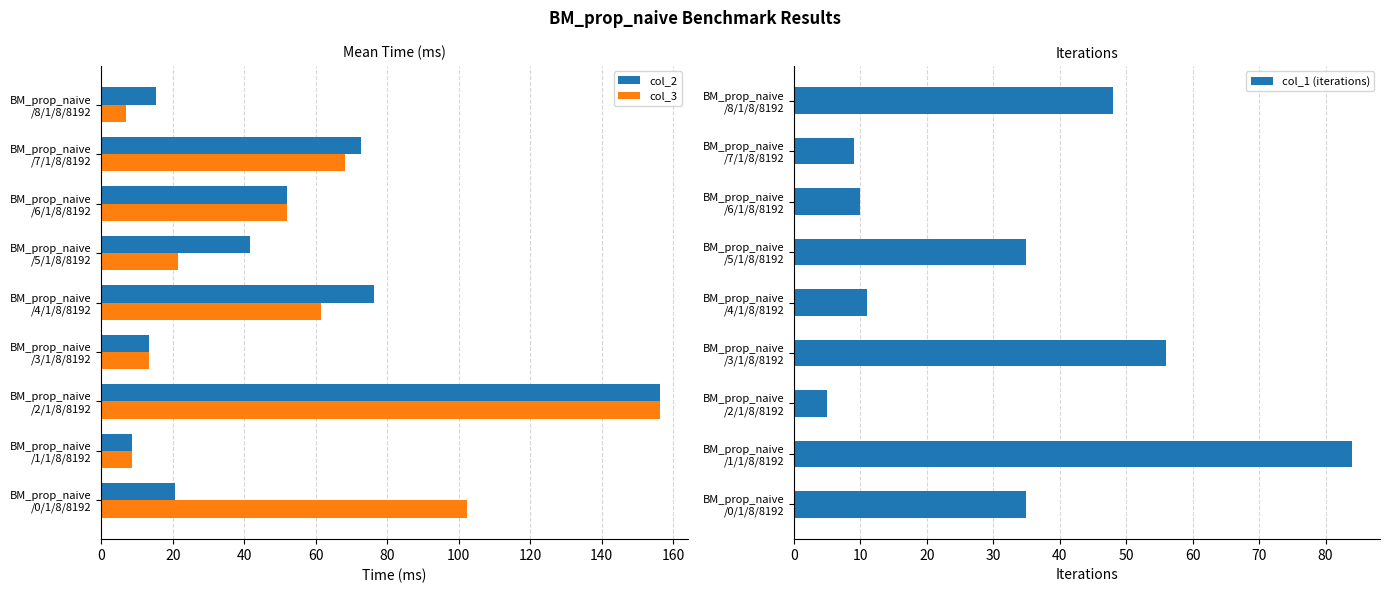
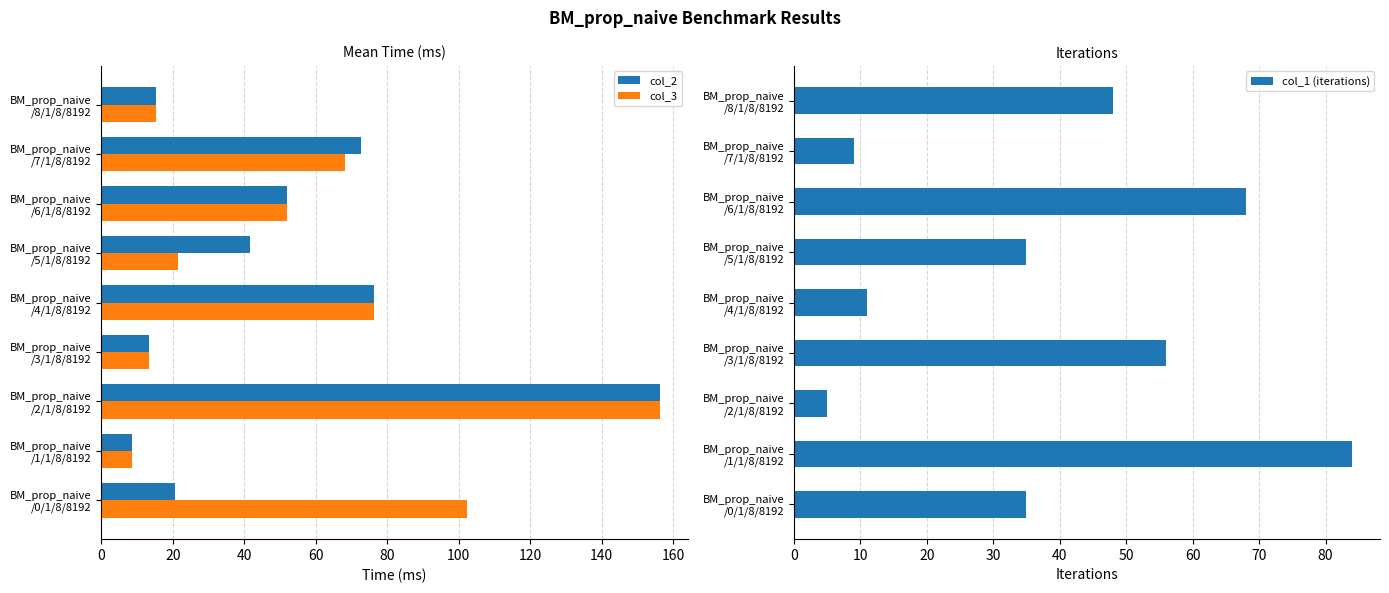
  {
    "Mean Time (ms)": {
      "col_2": {
        "BM_prop_naive /8/1/8/8192": 15,
        "BM_prop_naive /7/1/8/8192": 73,
        "BM_prop_naive /6/1/8/8192": 52,
        "BM_prop_naive /5/1/8/8192": 42,
        "BM_prop_naive /4/1/8/8192": 76,
        "BM_prop_naive /3/1/8/8192": 13,
        "BM_prop_naive /2/1/8/8192": 156,
        "BM_prop_naive /1/1/8/8192": 9,
        "BM_prop_naive /0/1/8/8192": 21
      },
      "col_3": {
-       "BM_prop_naive /8/1/8/8192": 7,
+       "BM_prop_naive /8/1/8/8192": 15,
        "BM_prop_naive /7/1/8/8192": 68,
        "BM_prop_naive /6/1/8/8192": 52,
        "BM_prop_naive /5/1/8/8192": 21,
-       "BM_prop_naive /4/1/8/8192": 61,
+       "BM_prop_naive /4/1/8/8192": 76,
        "BM_prop_naive /3/1/8/8192": 13,
        "BM_prop_naive /2/1/8/8192": 156,
        "BM_prop_naive /1/1/8/8192": 9,
        "BM_prop_naive /0/1/8/8192": 102
      }
    },
    "Iterations": {
      "BM_prop_naive /8/1/8/8192": 48,
      "BM_prop_naive /7/1/8/8192": 9,
-     "BM_prop_naive /6/1/8/8192": 10,
+     "BM_prop_naive /6/1/8/8192": 68,
      "BM_prop_naive /5/1/8/8192": 35,
      "BM_prop_naive /4/1/8/8192": 11,
      "BM_prop_naive /3/1/8/8192": 56,
      "BM_prop_naive /2/1/8/8192": 5,
      "BM_prop_naive /1/1/8/8192": 84,
      "BM_prop_naive /0/1/8/8192": 35
    }
  }
